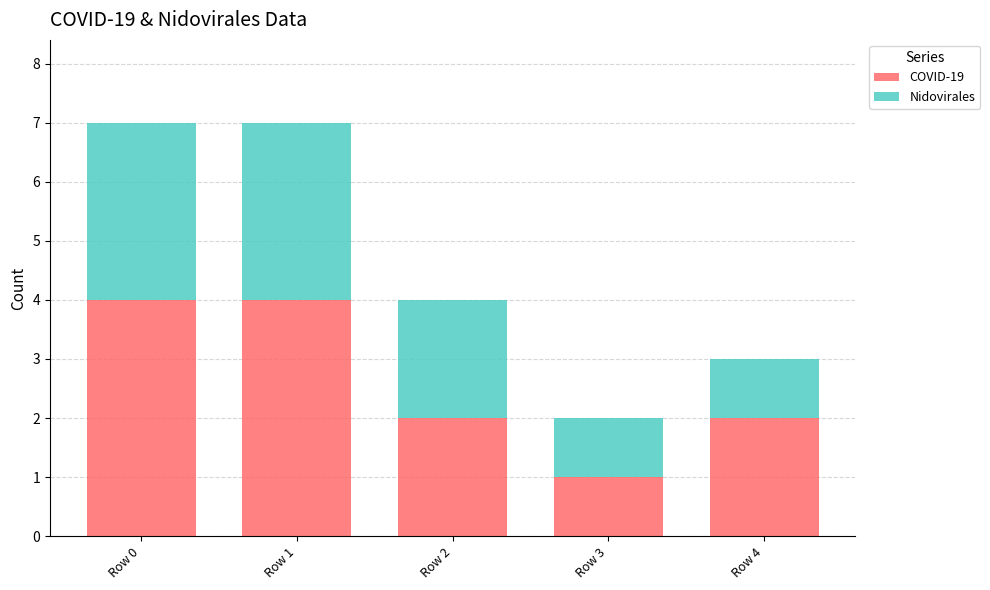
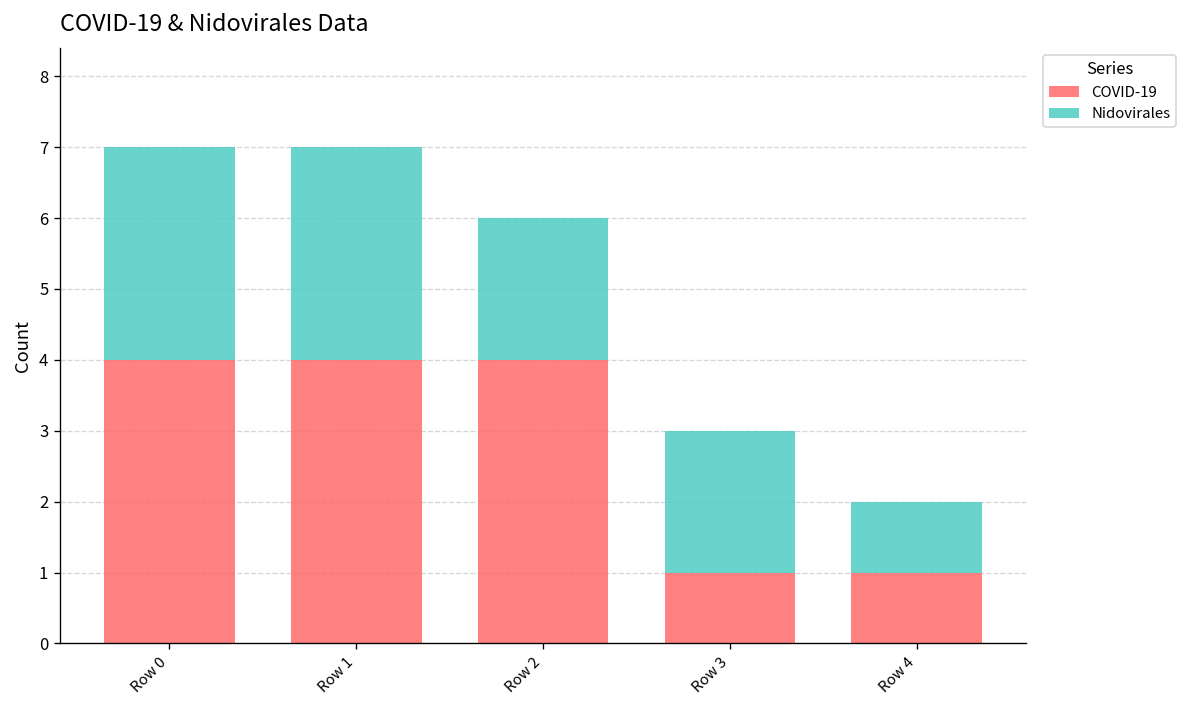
  {
    "COVID-19": {
      "Row 0": 4,
      "Row 1": 4,
-     "Row 2": 2,
+     "Row 2": 4,
      "Row 3": 1,
-     "Row 4": 2
+     "Row 4": 1
    },
    "Nidovirales": {
      "Row 0": 3,
      "Row 1": 3,
      "Row 2": 2,
-     "Row 3": 1,
+     "Row 3": 2,
      "Row 4": 1
    }
  }
